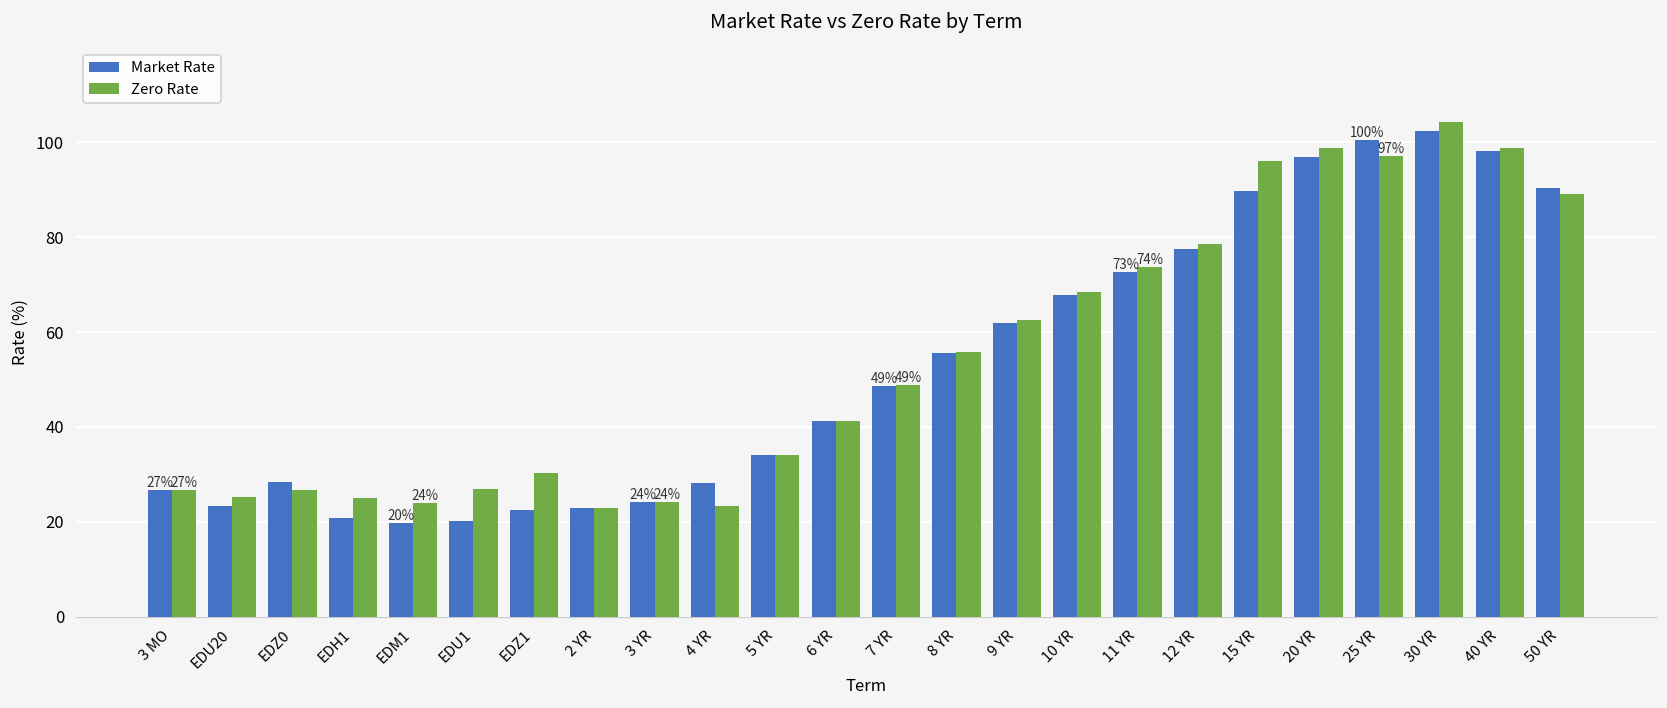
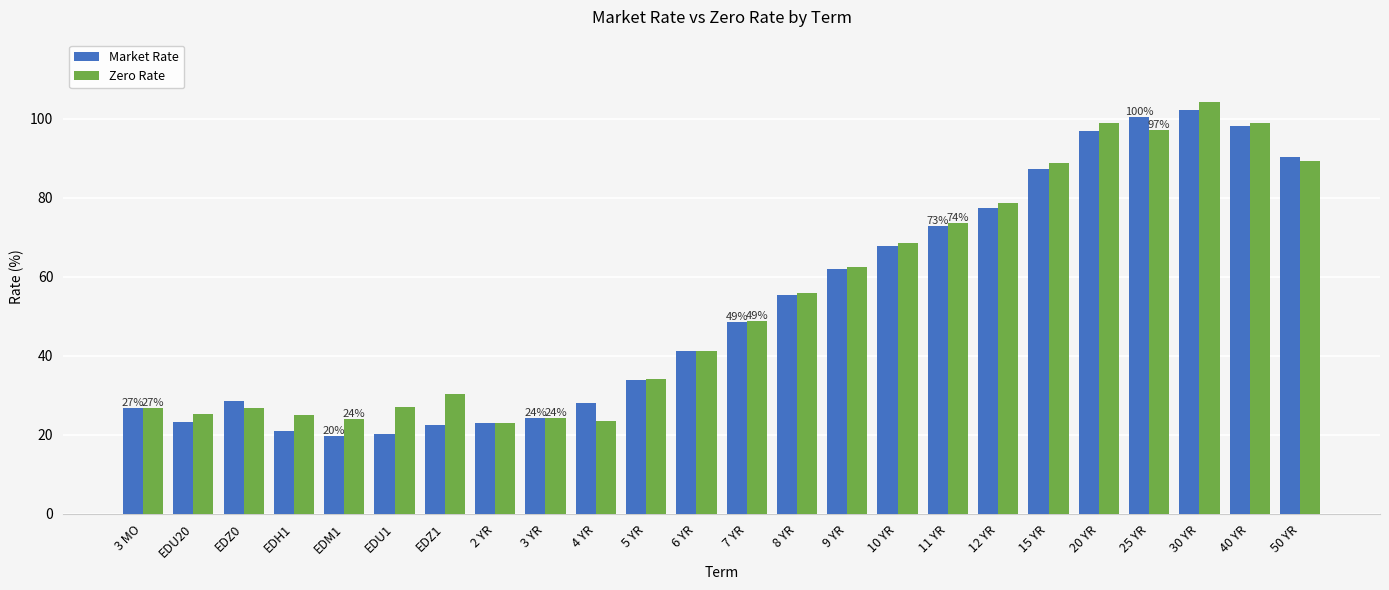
  {
    "Market Rate": {
      "EDU20": 23,
      "EDZ0": 28,
      "EDH1": 21,
      "EDU1": 20,
      "EDZ1": 22,
      "2 YR": 23,
      "4 YR": 28,
      "5 YR": 34,
      "6 YR": 41,
      "8 YR": 55,
      "9 YR": 62,
      "10 YR": 68,
      "12 YR": 78,
-     "15 YR": 90,
+     "15 YR": 87,
      "20 YR": 97,
      "30 YR": 102,
      "40 YR": 98,
      "50 YR": 90
    },
    "Zero Rate": {
      "EDU20": 25,
      "EDZ0": 27,
      "EDH1": 25,
      "EDU1": 27,
      "EDZ1": 30,
      "2 YR": 23,
      "4 YR": 23,
      "5 YR": 34,
      "6 YR": 41,
      "8 YR": 56,
      "9 YR": 62,
      "10 YR": 68,
      "12 YR": 79,
-     "15 YR": 96,
+     "15 YR": 89,
      "20 YR": 99,
      "30 YR": 104,
      "40 YR": 99,
      "50 YR": 89
    }
  }
